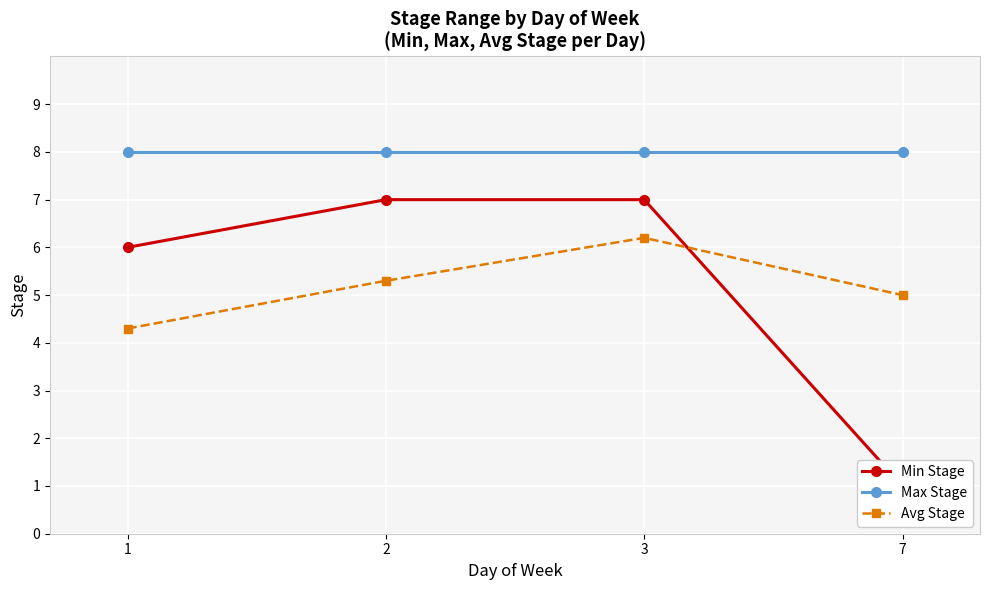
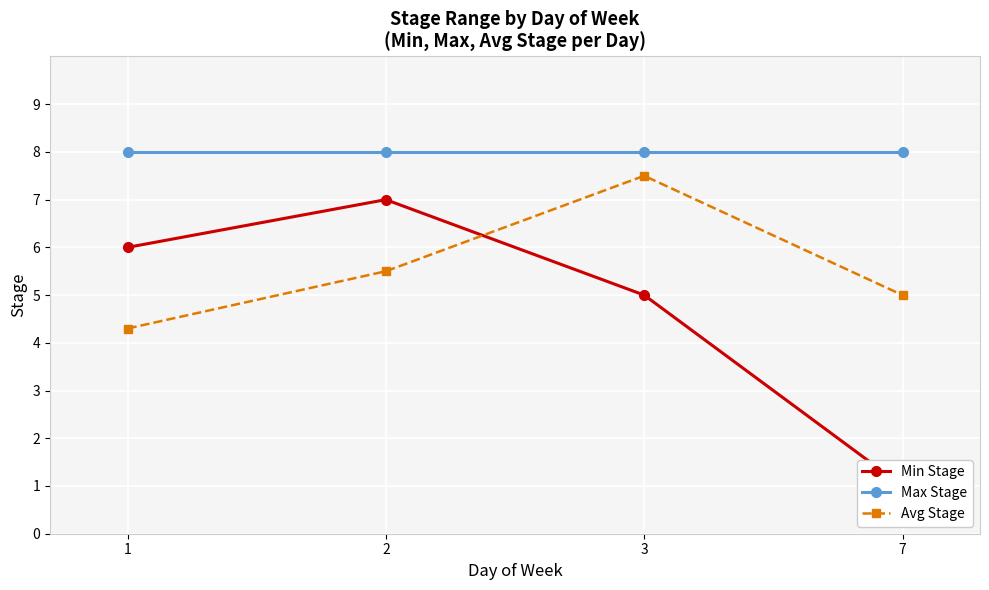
  {
    "Min Stage": {
      "1": 6,
      "2": 7,
-     "3": 7
+     "3": 5
    },
    "Max Stage": {
      "1": 8.0,
      "2": 8.0,
      "3": 8.0,
      "7": 8.0
    },
    "Avg Stage": {
      "1": 4.3,
-     "2": 5.3,
-     "3": 6.2,
+     "2": 5.5,
+     "3": 7.5,
      "7": 5.0
    }
  }
